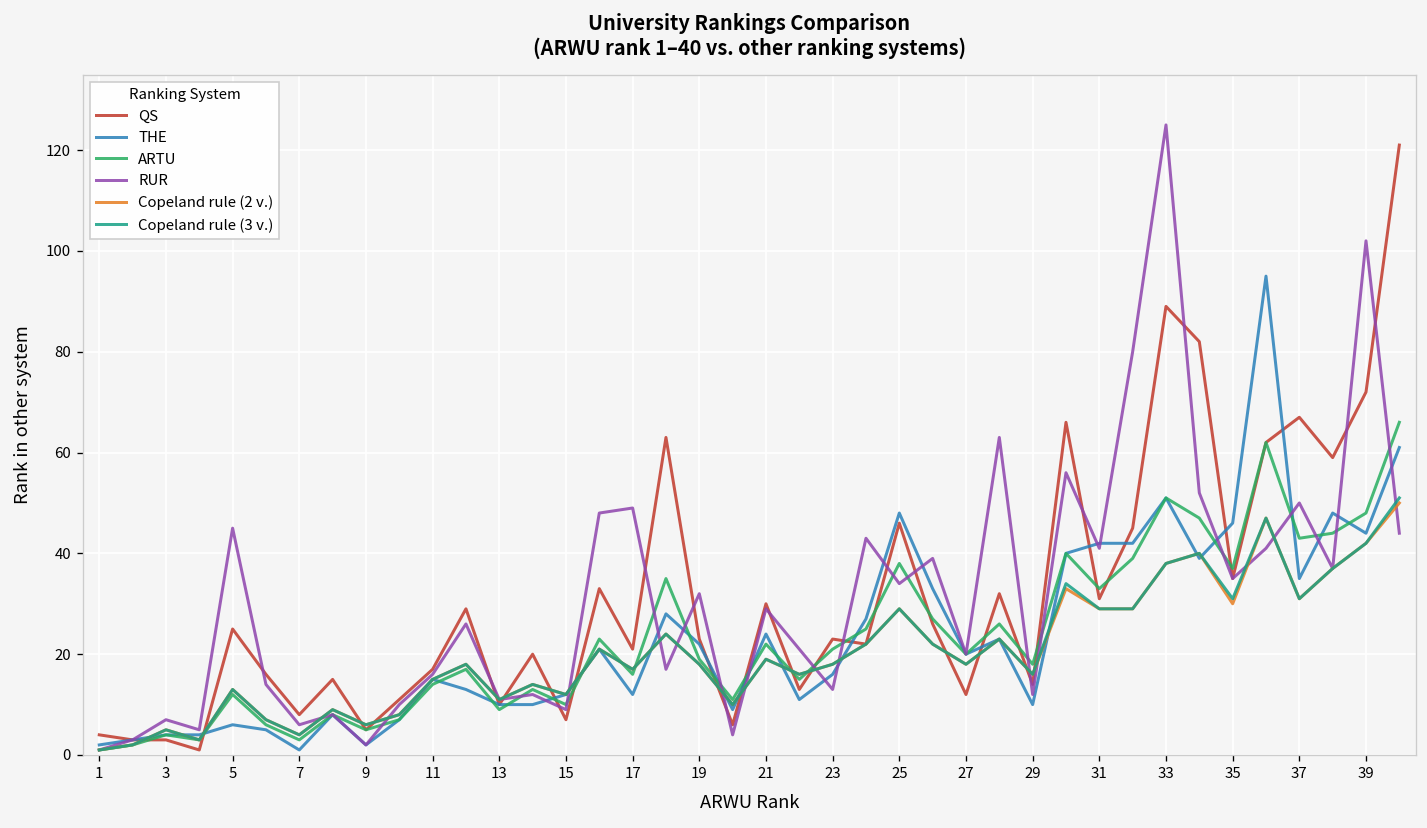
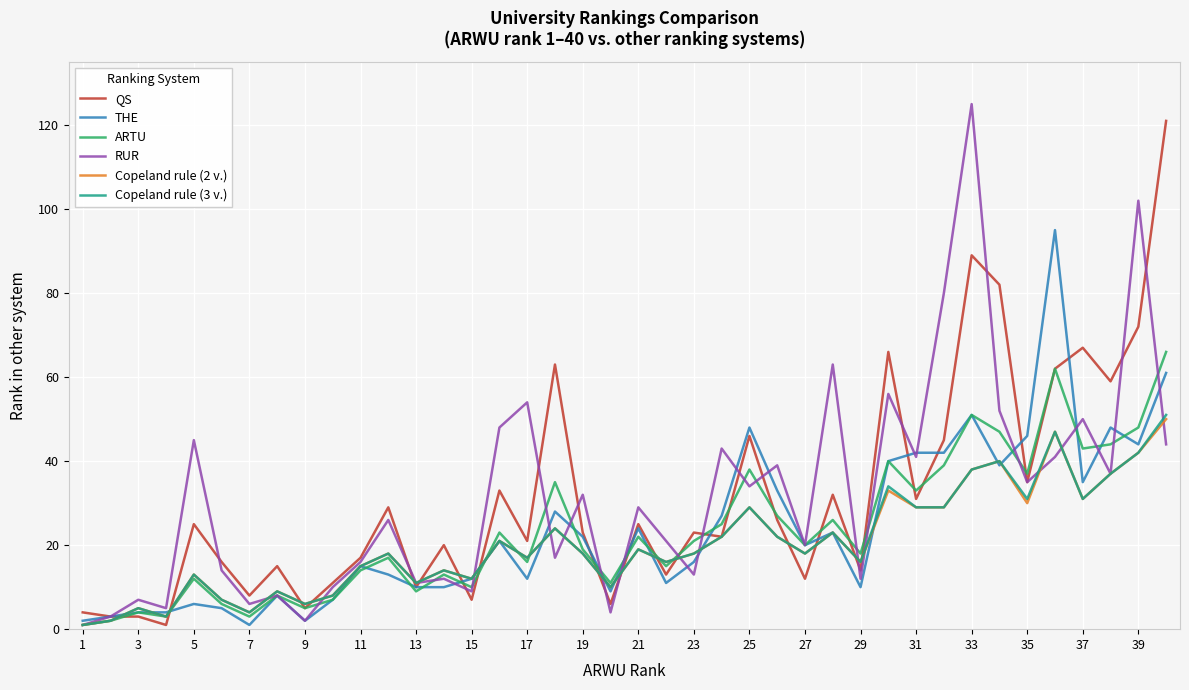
  {
    "QS": {
      "1": 4,
      "3": 3,
      "5": 25,
      "7": 8,
      "11": 17,
      "15": 7,
      "17": 21,
      "19": 23,
-     "21": 30,
+     "21": 25,
      "23": 23,
      "25": 46,
      "27": 12,
      "29": 14,
      "31": 31,
      "33": 89,
      "37": 67,
      "39": 72
    },
    "THE": {
      "1": 2,
      "5": 6,
      "7": 1,
      "17": 12,
      "19": 22,
      "21": 24,
      "23": 16,
      "25": 48,
      "29": 10,
      "31": 42,
      "35": 46,
      "37": 35,
      "39": 44
    },
    "RUR": {
      "3": 7,
      "5": 45,
      "7": 6,
      "11": 16,
      "15": 9,
-     "17": 49,
+     "17": 54,
      "19": 32,
      "21": 29,
      "23": 13,
      "25": 34,
      "29": 12,
      "31": 41,
      "33": 125,
      "37": 50,
      "39": 102
    },
    "Copeland rule (2 v.)": {
      "35": 30
    }
  }
